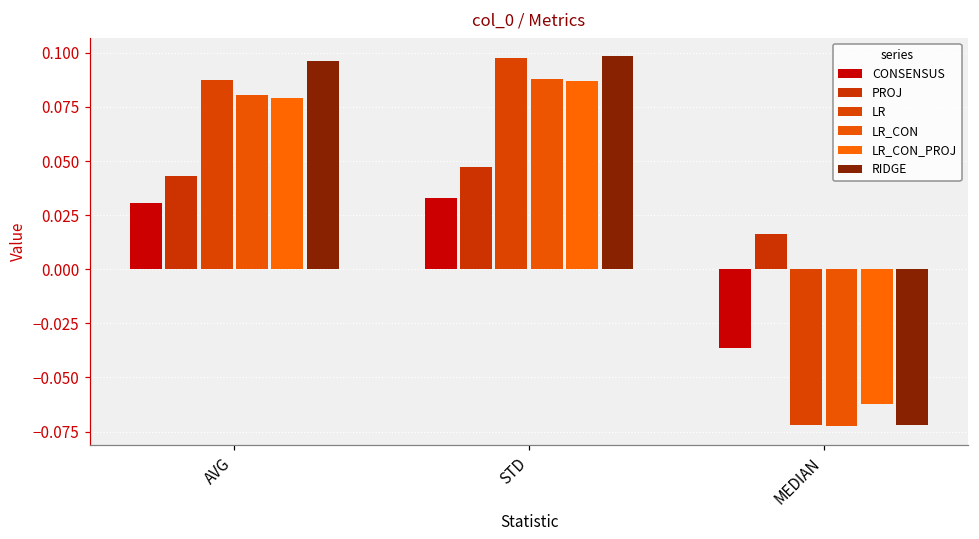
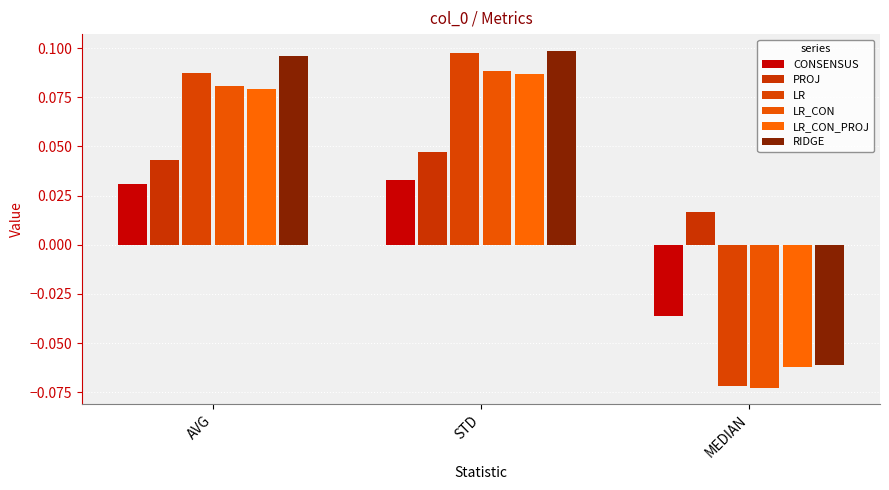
  {
    "RIDGE": {
      "AVG": 0.096,
      "STD": 0.099,
-     "MEDIAN": -0.072
+     "MEDIAN": -0.061
    }
  }
